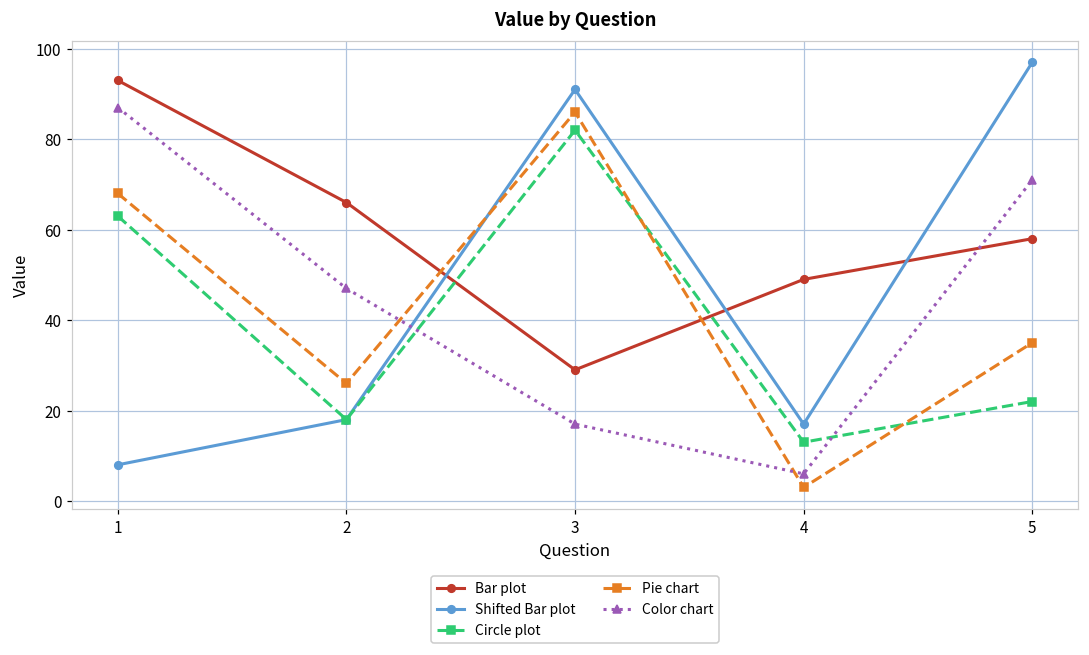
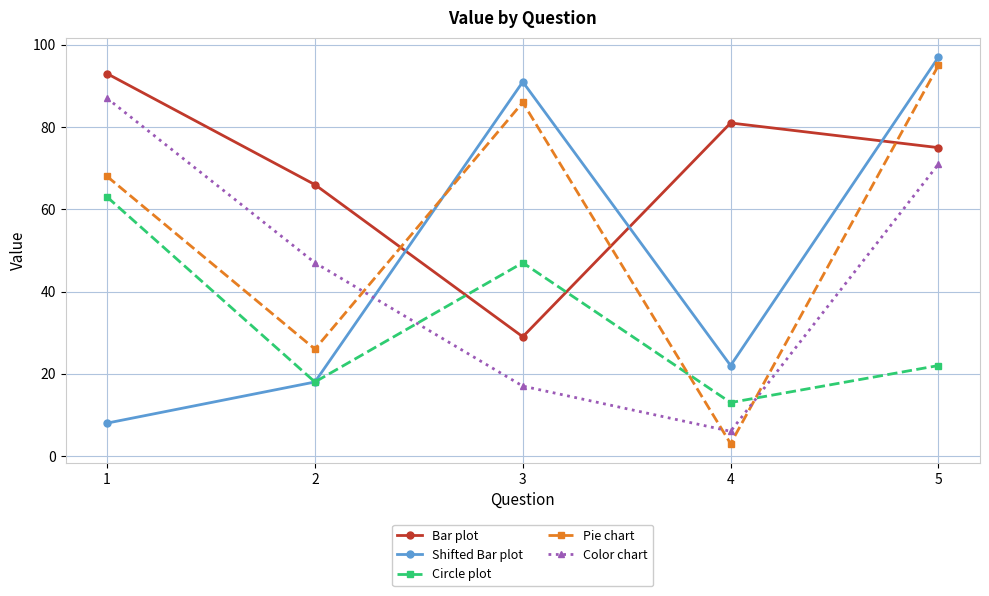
  {
    "Bar plot": {
      "1": 93,
      "2": 66,
      "3": 29,
-     "4": 49,
-     "5": 58
+     "4": 81,
+     "5": 75
    },
    "Shifted Bar plot": {
      "1": 8,
      "3": 91,
-     "4": 17,
+     "4": 22,
      "5": 97
    },
    "Circle plot": {
      "1": 63,
-     "3": 82,
+     "3": 47,
      "4": 13,
      "5": 22
    },
    "Pie chart": {
      "1": 68,
      "2": 26,
      "3": 86,
      "4": 3,
-     "5": 35
+     "5": 95
    },
    "Color chart": {
      "1": 87,
      "2": 47,
      "3": 17,
      "4": 6,
      "5": 71
    }
  }
